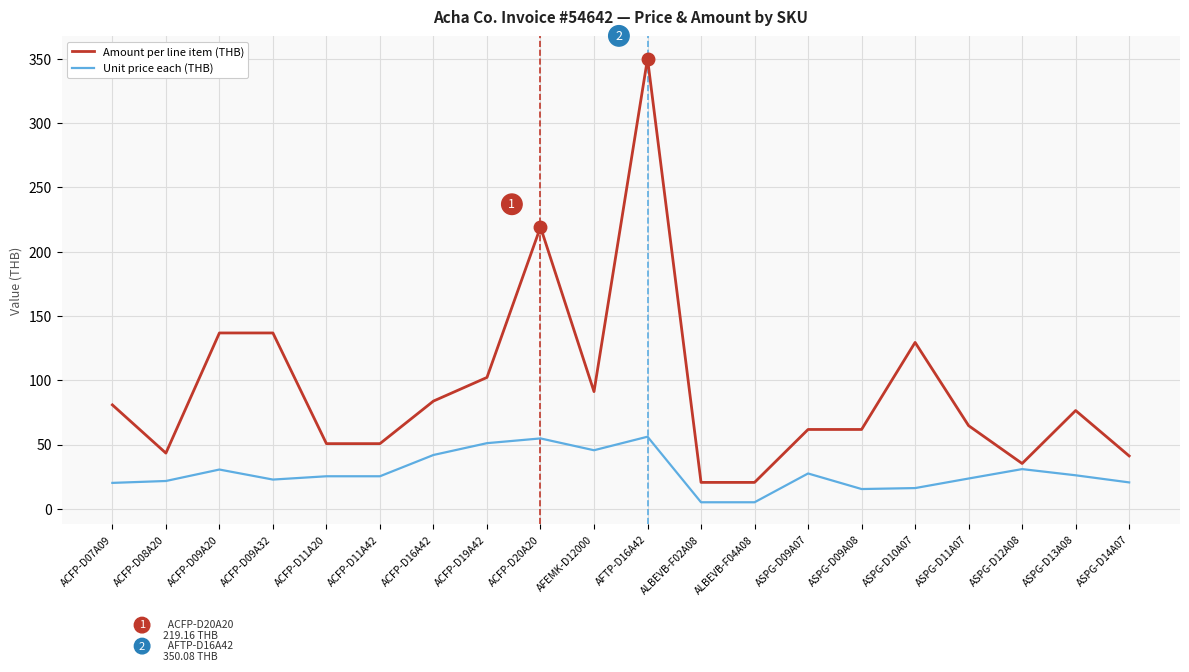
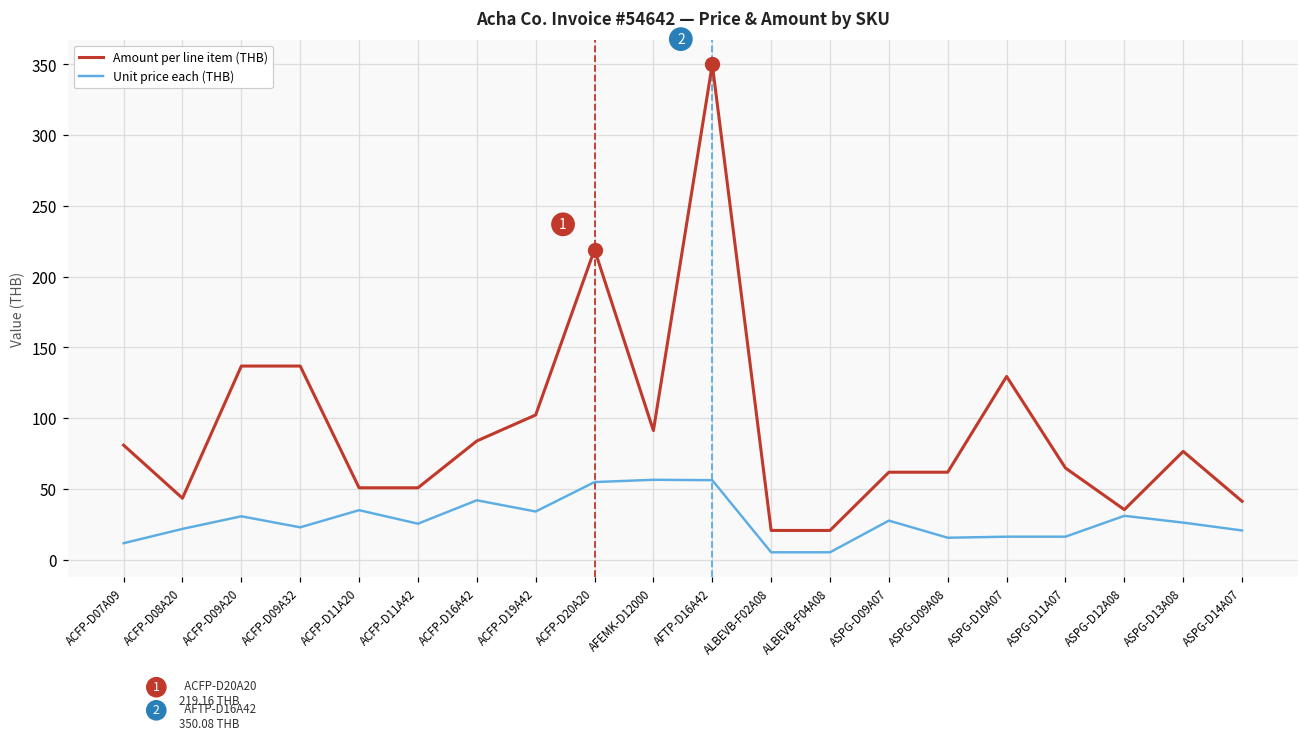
  {
    "Unit price each (THB)": {
-     "ACFP-D07A09": 20,
+     "ACFP-D07A09": 12,
      "ACFP-D08A20": 22,
      "ACFP-D09A20": 31,
      "ACFP-D09A32": 23,
-     "ACFP-D11A20": 25,
+     "ACFP-D11A20": 35,
      "ACFP-D11A42": 25,
      "ACFP-D16A42": 42,
-     "ACFP-D19A42": 51,
+     "ACFP-D19A42": 34,
      "ACFP-D20A20": 55,
-     "AFEMK-D12000": 46,
+     "AFEMK-D12000": 56,
      "AFTP-D16A42": 56,
      "ALBEVB-F02A08": 5,
      "ALBEVB-F04A08": 5,
      "ASPG-D09A07": 28,
      "ASPG-D09A08": 15,
      "ASPG-D10A07": 16,
-     "ASPG-D11A07": 24,
+     "ASPG-D11A07": 16,
      "ASPG-D12A08": 31,
      "ASPG-D13A08": 26,
      "ASPG-D14A07": 21
    }
  }
